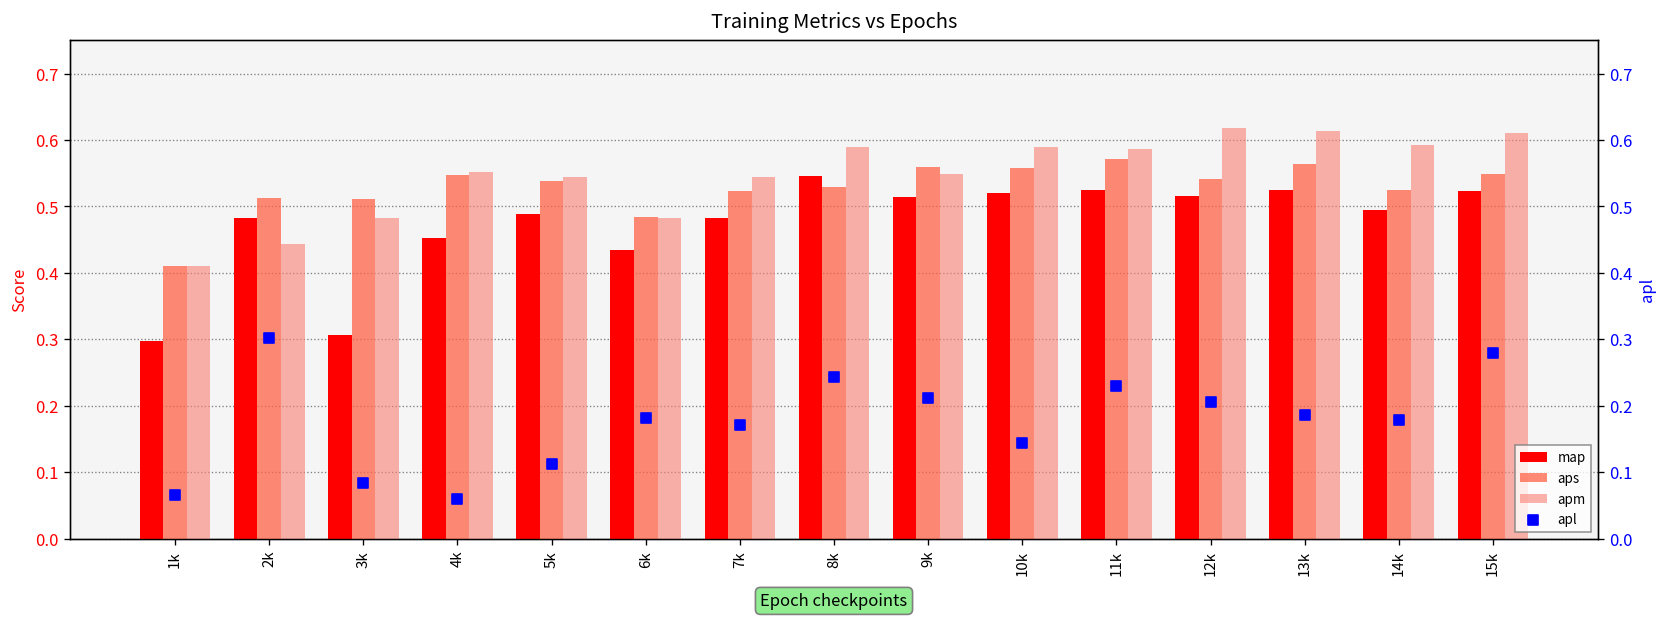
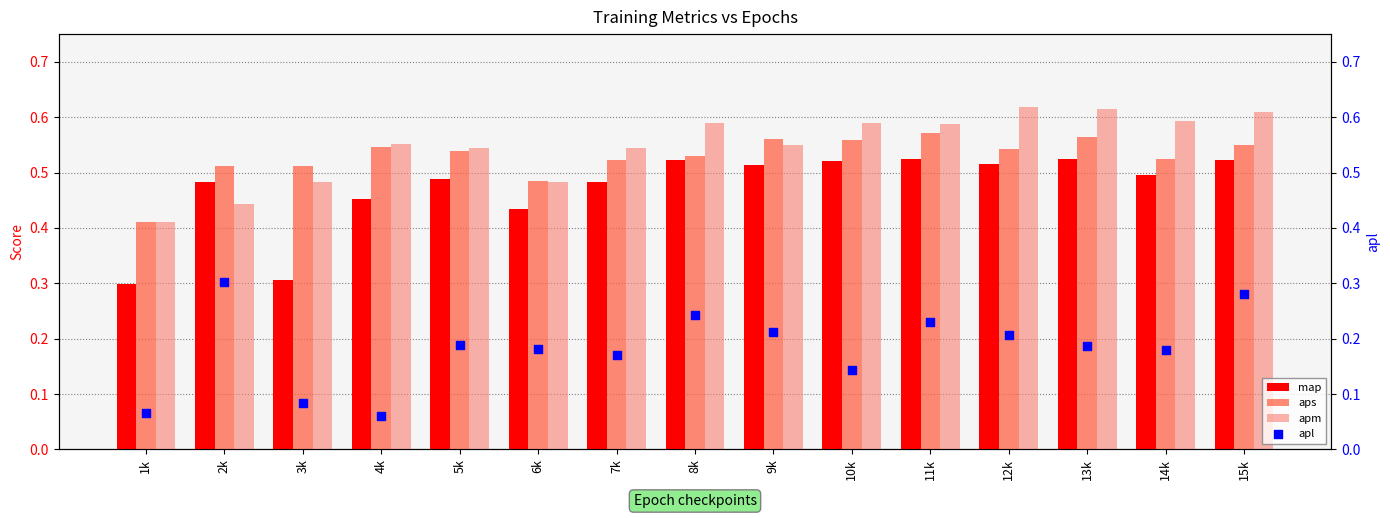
  {
    "map": {
      "1k": 0.30,
      "2k": 0.48,
      "3k": 0.31,
      "4k": 0.45,
      "5k": 0.49,
      "6k": 0.44,
      "7k": 0.48,
-     "8k": 0.55,
+     "8k": 0.52,
      "9k": 0.51,
      "10k": 0.52,
      "11k": 0.53,
      "12k": 0.52,
      "13k": 0.53,
      "14k": 0.50,
      "15k": 0.52
    },
    "apl": {
-     "5k": 0.11
+     "5k": 0.19
    }
  }
